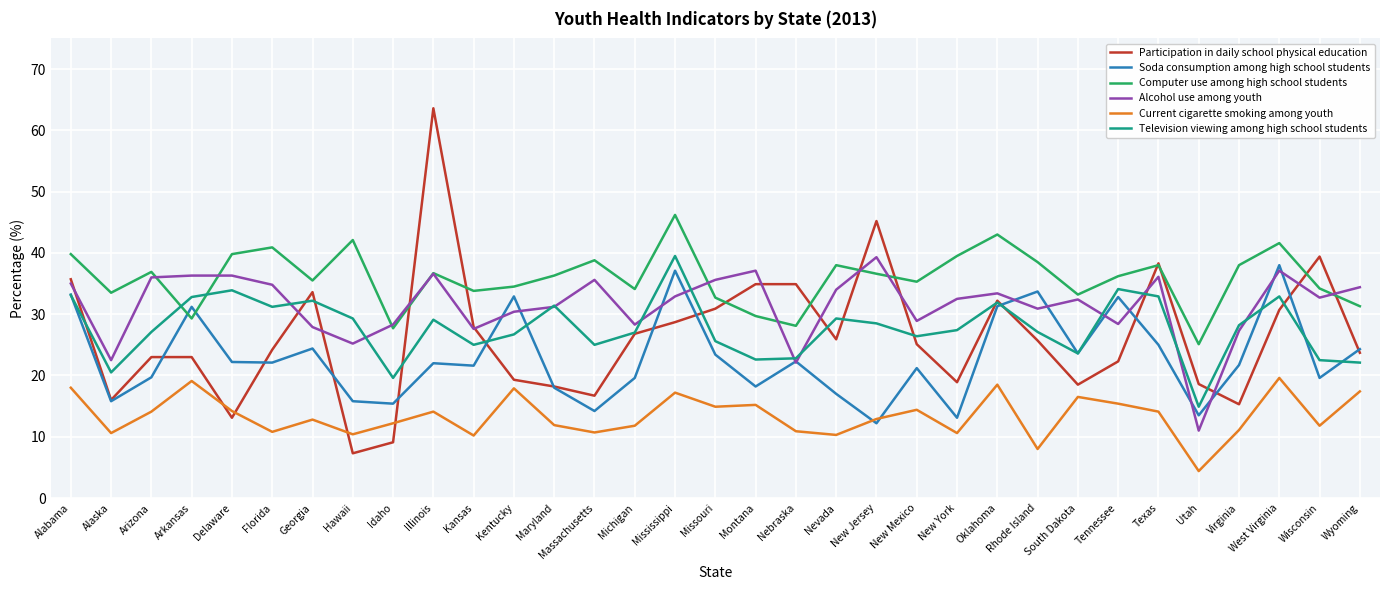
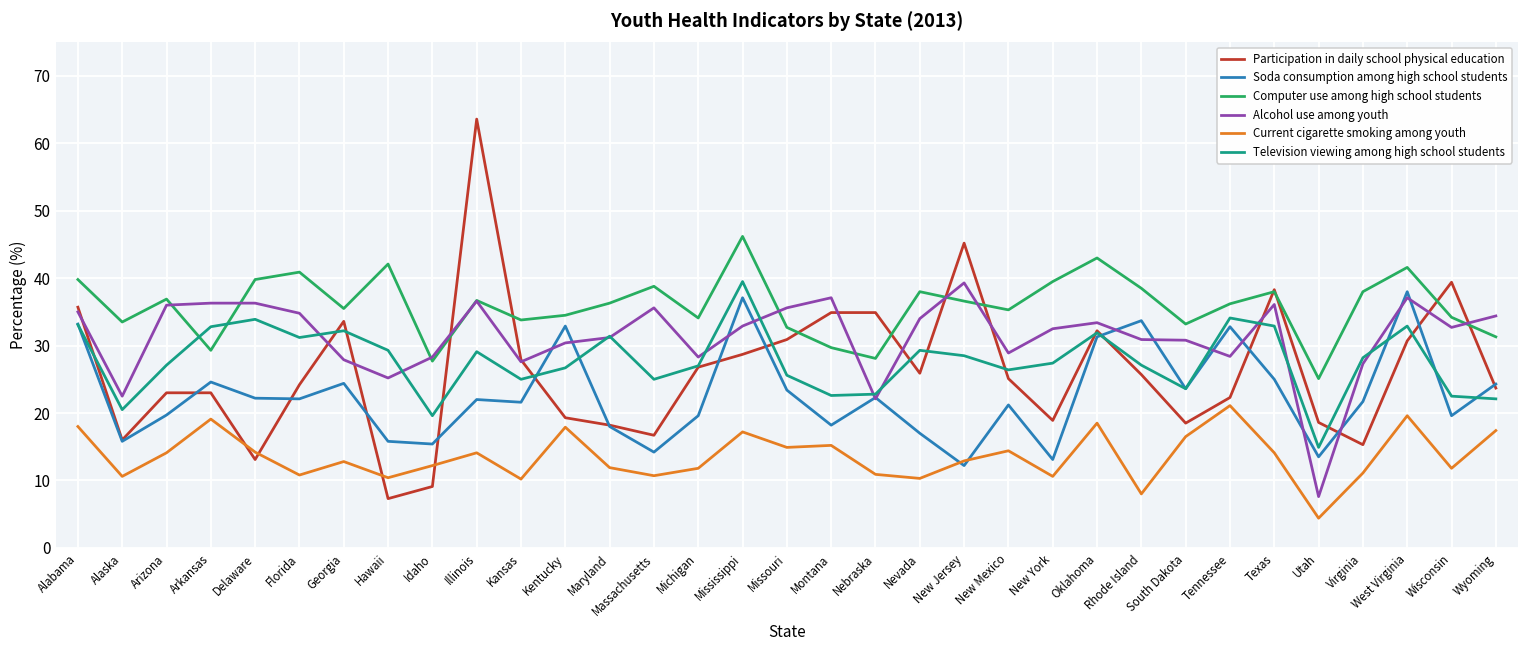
  {
    "Participation in daily school physical education": {
      "Alabama": 36,
      "Arizona": 23,
      "Arkansas": 23,
      "Delaware": 13,
      "Florida": 24,
      "Georgia": 34,
      "Hawaii": 7,
      "Idaho": 9,
      "Illinois": 64,
      "Kentucky": 19,
      "Massachusetts": 17,
      "Mississippi": 29,
      "Missouri": 31,
      "Montana": 35,
      "Nebraska": 35,
      "Nevada": 26,
      "New Jersey": 45,
      "New Mexico": 25,
      "New York": 19,
      "Rhode Island": 26,
      "South Dakota": 19,
      "Tennessee": 22,
      "Utah": 19,
      "Virginia": 15,
      "West Virginia": 31,
      "Wisconsin": 39,
      "Wyoming": 24
    },
    "Soda consumption among high school students": {
      "Arizona": 20,
-     "Arkansas": 31,
+     "Arkansas": 25,
      "Delaware": 22,
      "Florida": 22,
      "Georgia": 24,
      "Hawaii": 16,
      "Idaho": 15,
      "Illinois": 22,
      "Kansas": 22,
      "Kentucky": 33,
      "Massachusetts": 14,
      "Michigan": 20,
      "Mississippi": 37,
      "Missouri": 23,
      "Montana": 18,
      "Nevada": 17,
      "New Jersey": 12,
      "New Mexico": 21,
      "New York": 13,
      "Oklahoma": 31,
      "Rhode Island": 34,
      "Tennessee": 33,
      "Texas": 25,
      "Utah": 14,
      "Virginia": 22,
      "West Virginia": 38,
      "Wisconsin": 20,
      "Wyoming": 24
    },
    "Alcohol use among youth": {
      "Alabama": 35,
      "Alaska": 23,
      "Arizona": 36,
      "Arkansas": 36,
      "Delaware": 36,
      "Florida": 35,
      "Georgia": 28,
      "Hawaii": 25,
      "Idaho": 28,
      "Kentucky": 30,
      "Massachusetts": 36,
      "Michigan": 28,
      "Mississippi": 33,
      "Missouri": 36,
      "Montana": 37,
      "Nevada": 34,
      "New Jersey": 39,
      "New Mexico": 29,
      "New York": 33,
      "Oklahoma": 33,
      "Rhode Island": 31,
-     "South Dakota": 32,
+     "South Dakota": 31,
      "Tennessee": 28,
      "Texas": 36,
-     "Utah": 11,
+     "Utah": 8,
      "Virginia": 27,
      "West Virginia": 37,
      "Wisconsin": 33,
      "Wyoming": 34
    },
    "Current cigarette smoking among youth": {
      "Alabama": 18,
      "Alaska": 11,
      "Arizona": 14,
      "Arkansas": 19,
      "Delaware": 14,
      "Florida": 11,
      "Georgia": 13,
      "Hawaii": 10,
      "Idaho": 12,
      "Illinois": 14,
      "Kansas": 10,
      "Kentucky": 18,
      "Maryland": 12,
      "Massachusetts": 11,
      "Michigan": 12,
      "Mississippi": 17,
      "Missouri": 15,
      "Montana": 15,
      "Nebraska": 11,
      "Nevada": 10,
      "New Jersey": 13,
      "New Mexico": 14,
      "New York": 11,
      "Oklahoma": 19,
      "Rhode Island": 8,
      "South Dakota": 17,
-     "Tennessee": 15,
+     "Tennessee": 21,
      "Texas": 14,
      "Utah": 4,
      "Virginia": 11,
      "West Virginia": 20,
      "Wisconsin": 12,
      "Wyoming": 17
    }
  }
